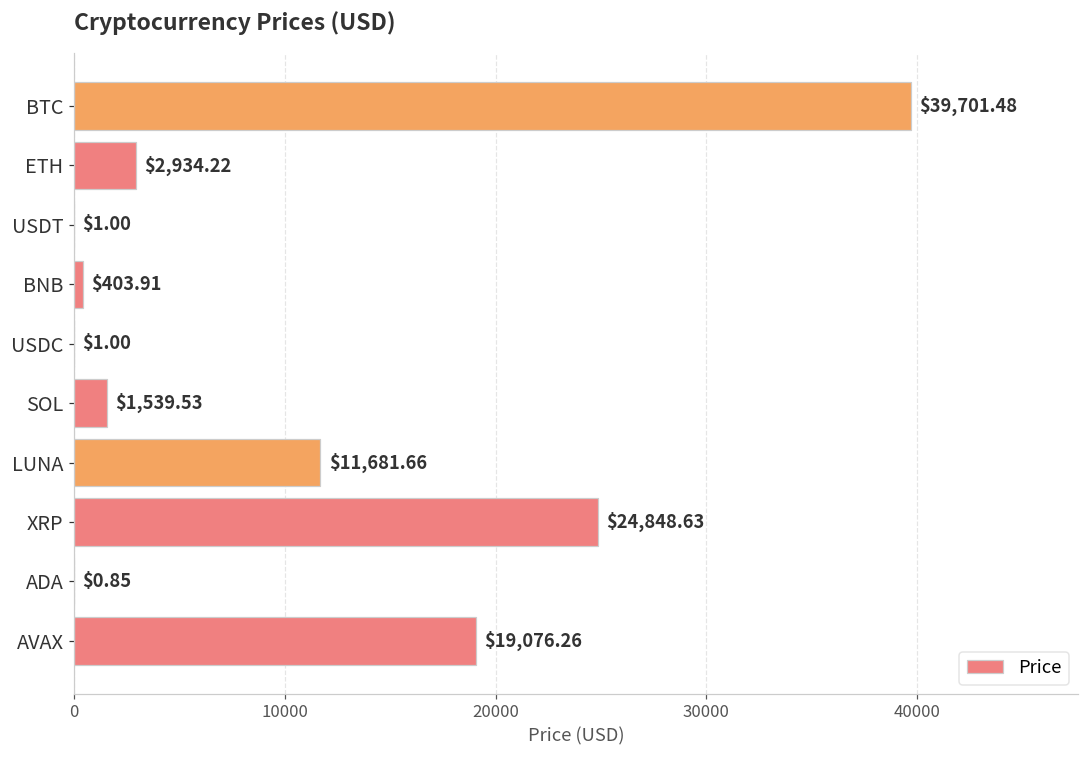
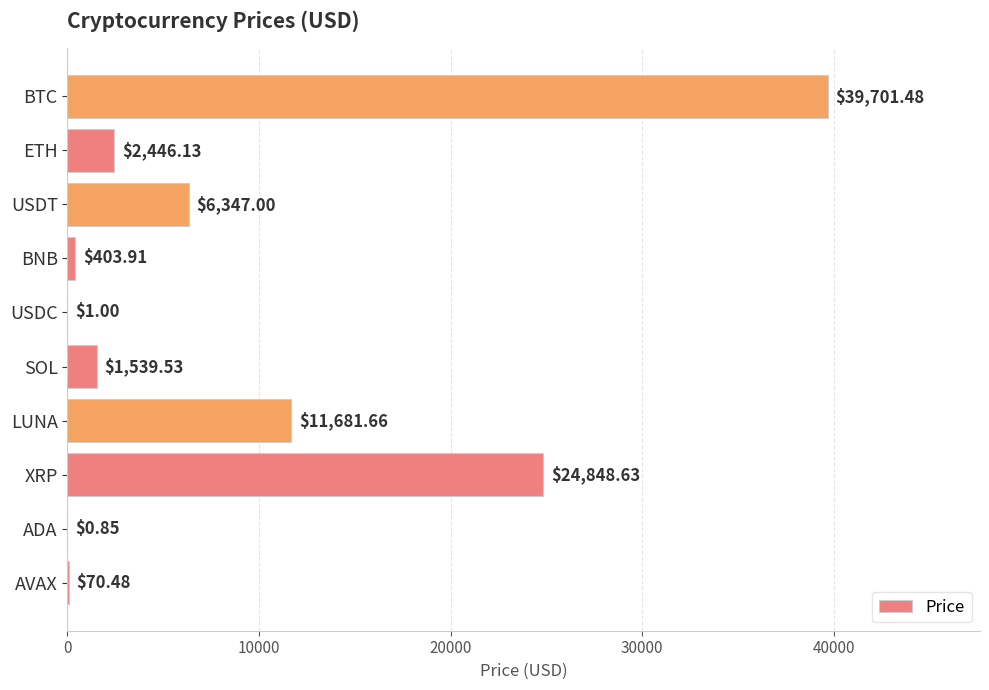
  {
    "BTC": "$39,701.48",
-   "ETH": "$2,934.22",
-   "USDT": "$1.00",
+   "ETH": "$2,446.13",
+   "USDT": "$6,347.00",
    "BNB": "$403.91",
    "USDC": "$1.00",
    "SOL": "$1,539.53",
    "LUNA": "$11,681.66",
    "XRP": "$24,848.63",
    "ADA": "$0.85",
-   "AVAX": "$19,076.26"
+   "AVAX": "$70.48"
  }
